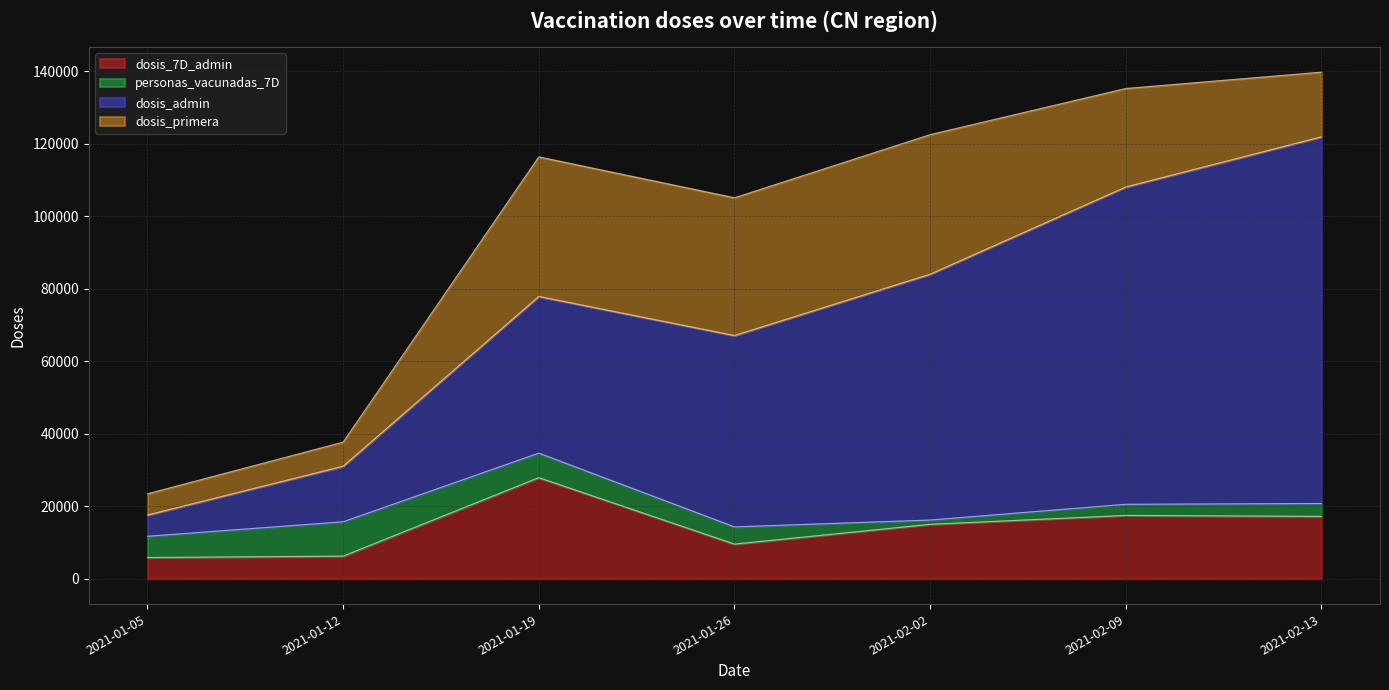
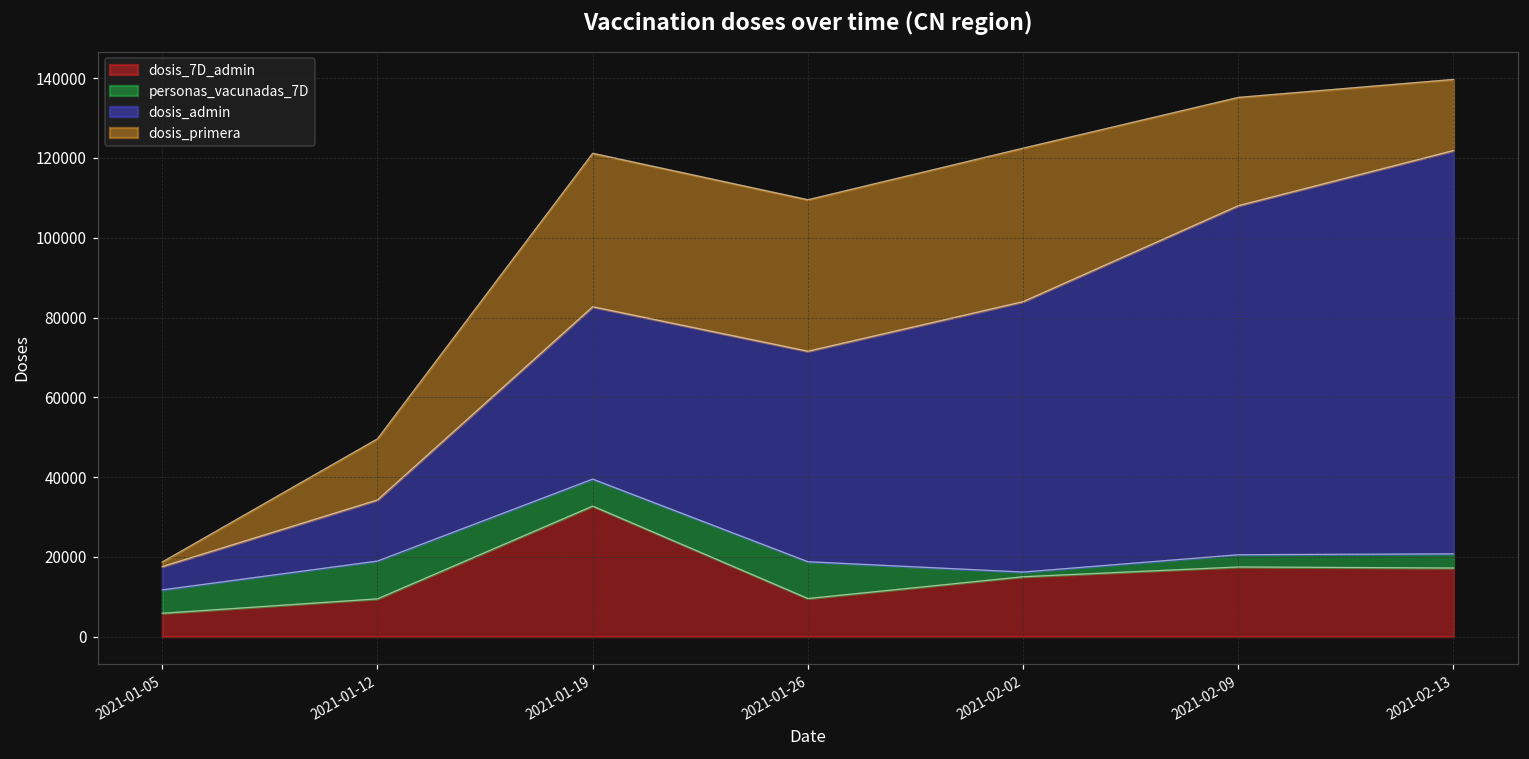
  {
    "dosis_7D_admin": {
      "2021-01-05": 6000,
-     "2021-01-12": 6000,
-     "2021-01-19": 28000,
+     "2021-01-12": 9000,
+     "2021-01-19": 33000,
      "2021-01-26": 10000,
      "2021-02-02": 15000,
      "2021-02-09": 17000,
      "2021-02-13": 17000
    },
    "personas_vacunadas_7D": {
      "2021-01-05": 6000,
      "2021-01-12": 9000,
      "2021-01-19": 7000,
-     "2021-01-26": 5000,
+     "2021-01-26": 9000,
      "2021-02-02": 1000,
      "2021-02-09": 3000,
      "2021-02-13": 4000
    },
    "dosis_admin": {
      "2021-01-05": 6000,
      "2021-01-12": 15000,
      "2021-01-19": 43000,
      "2021-01-26": 53000,
      "2021-02-02": 68000,
      "2021-02-09": 87000,
      "2021-02-13": 101000
    },
    "dosis_primera": {
-     "2021-01-05": 6000,
-     "2021-01-12": 7000,
+     "2021-01-05": 1000,
+     "2021-01-12": 15000,
      "2021-01-19": 38000,
      "2021-01-26": 38000,
      "2021-02-02": 38000,
      "2021-02-09": 27000,
      "2021-02-13": 18000
    }
  }
